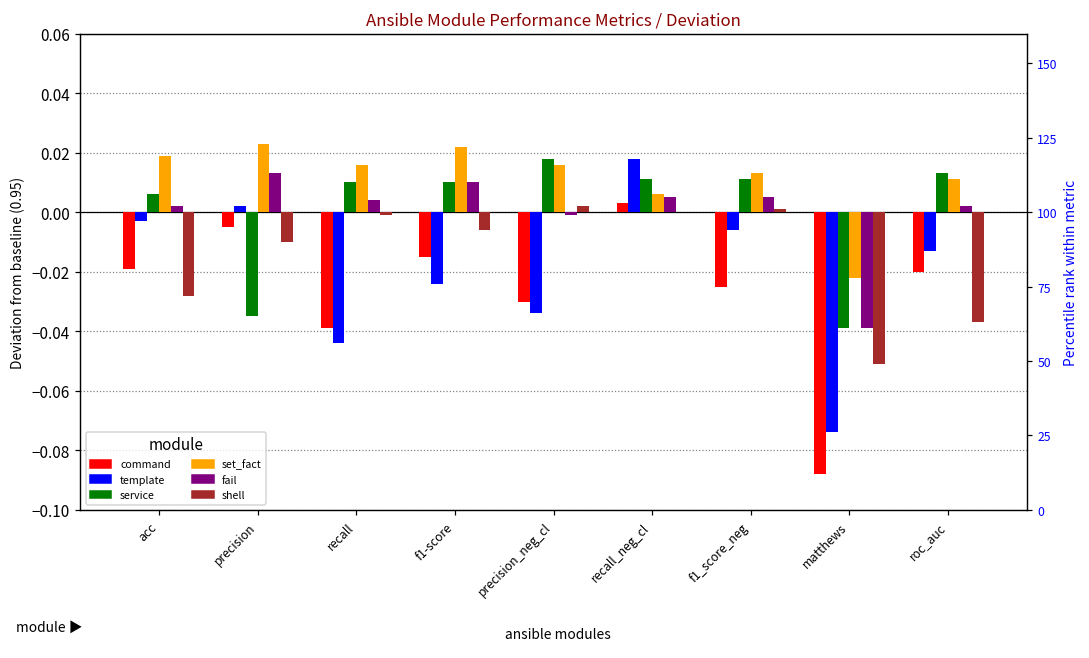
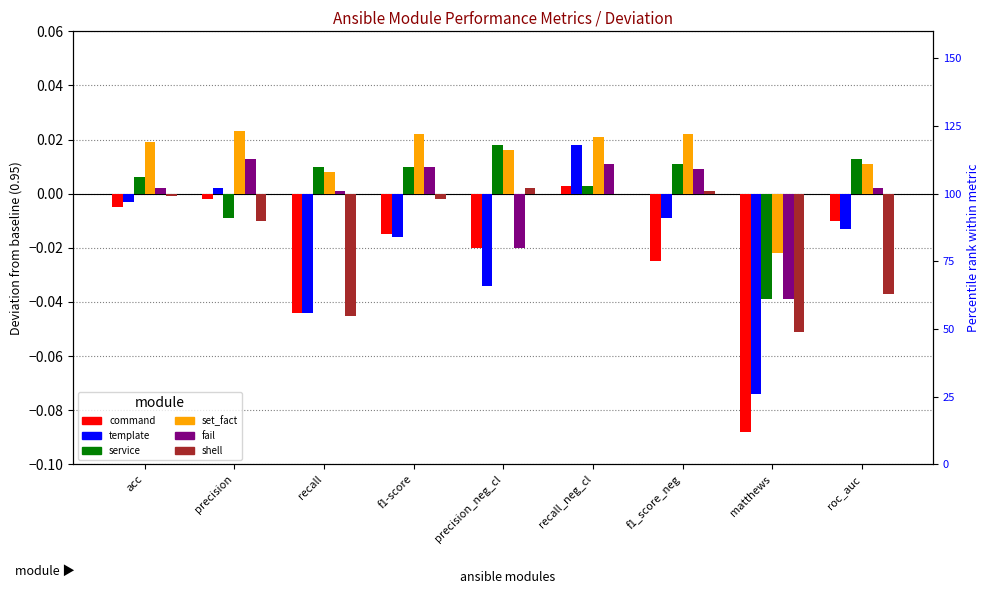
  {
    "command": {
-     "acc": -0.019,
-     "precision": -0.005,
-     "recall": -0.039,
+     "acc": -0.005,
+     "precision": -0.002,
+     "recall": -0.044,
      "f1-score": -0.015,
-     "precision_neg_cl": -0.030,
+     "precision_neg_cl": -0.020,
      "recall_neg_cl": 0.003,
      "f1_score_neg": -0.025,
      "matthews": -0.088,
-     "roc_auc": -0.020
+     "roc_auc": -0.010
    },
    "template": {
      "acc": -0.003,
      "precision": 0.002,
      "recall": -0.044,
-     "f1-score": -0.024,
+     "f1-score": -0.016,
      "precision_neg_cl": -0.034,
      "recall_neg_cl": 0.018,
-     "f1_score_neg": -0.006,
+     "f1_score_neg": -0.009,
      "matthews": -0.074,
      "roc_auc": -0.013
    },
    "service": {
      "acc": 0.006,
-     "precision": -0.035,
+     "precision": -0.009,
      "recall": 0.010,
      "f1-score": 0.010,
      "precision_neg_cl": 0.018,
-     "recall_neg_cl": 0.011,
+     "recall_neg_cl": 0.003,
      "f1_score_neg": 0.011,
      "matthews": -0.039,
      "roc_auc": 0.013
    },
    "set_fact": {
      "acc": 0.019,
      "precision": 0.023,
-     "recall": 0.016,
+     "recall": 0.008,
      "f1-score": 0.022,
      "precision_neg_cl": 0.016,
-     "recall_neg_cl": 0.006,
-     "f1_score_neg": 0.013,
+     "recall_neg_cl": 0.021,
+     "f1_score_neg": 0.022,
      "matthews": -0.022,
      "roc_auc": 0.011
    },
    "fail": {
      "acc": 0.002,
      "precision": 0.013,
-     "recall": 0.004,
+     "recall": 0.001,
      "f1-score": 0.010,
-     "precision_neg_cl": -0.001,
-     "recall_neg_cl": 0.005,
-     "f1_score_neg": 0.005,
+     "precision_neg_cl": -0.020,
+     "recall_neg_cl": 0.011,
+     "f1_score_neg": 0.009,
      "matthews": -0.039,
      "roc_auc": 0.002
    },
    "shell": {
-     "acc": -0.028,
+     "acc": -0.001,
      "precision": -0.010,
-     "recall": -0.001,
-     "f1-score": -0.006,
+     "recall": -0.045,
+     "f1-score": -0.002,
      "precision_neg_cl": 0.002,
      "recall_neg_cl": 0.000,
      "f1_score_neg": 0.001,
      "matthews": -0.051,
      "roc_auc": -0.037
    }
  }
